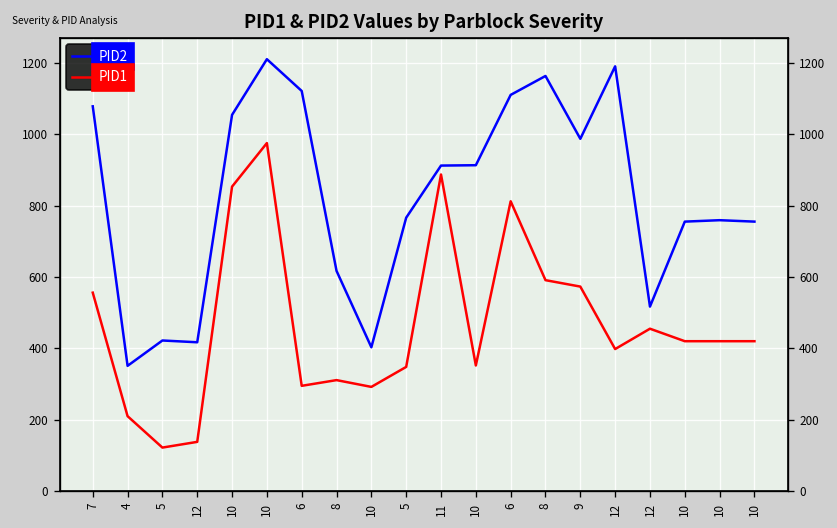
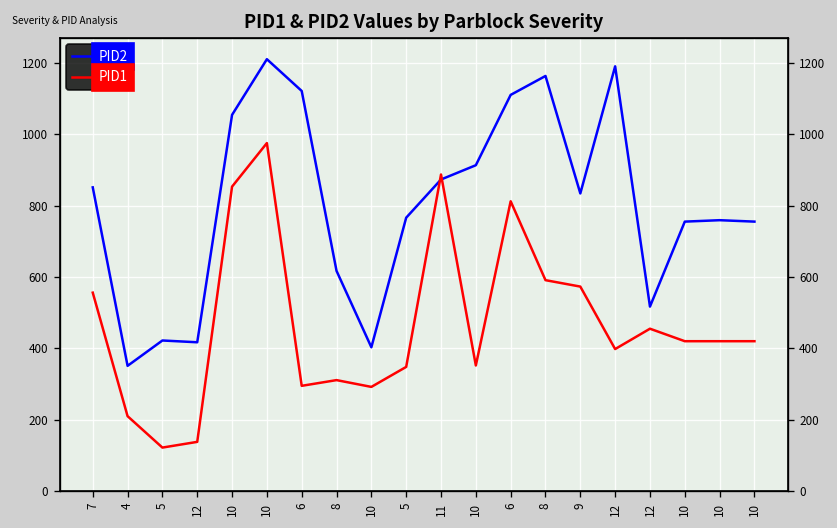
  {
    "PID2": {
-     "7": 1080,
+     "7": 850,
      "4": 350,
-     "11": 910,
-     "9": 990
+     "11": 870,
+     "9": 830
    },
    "PID1": {
      "7": 560,
      "4": 210,
      "11": 890,
      "9": 570
    }
  }
